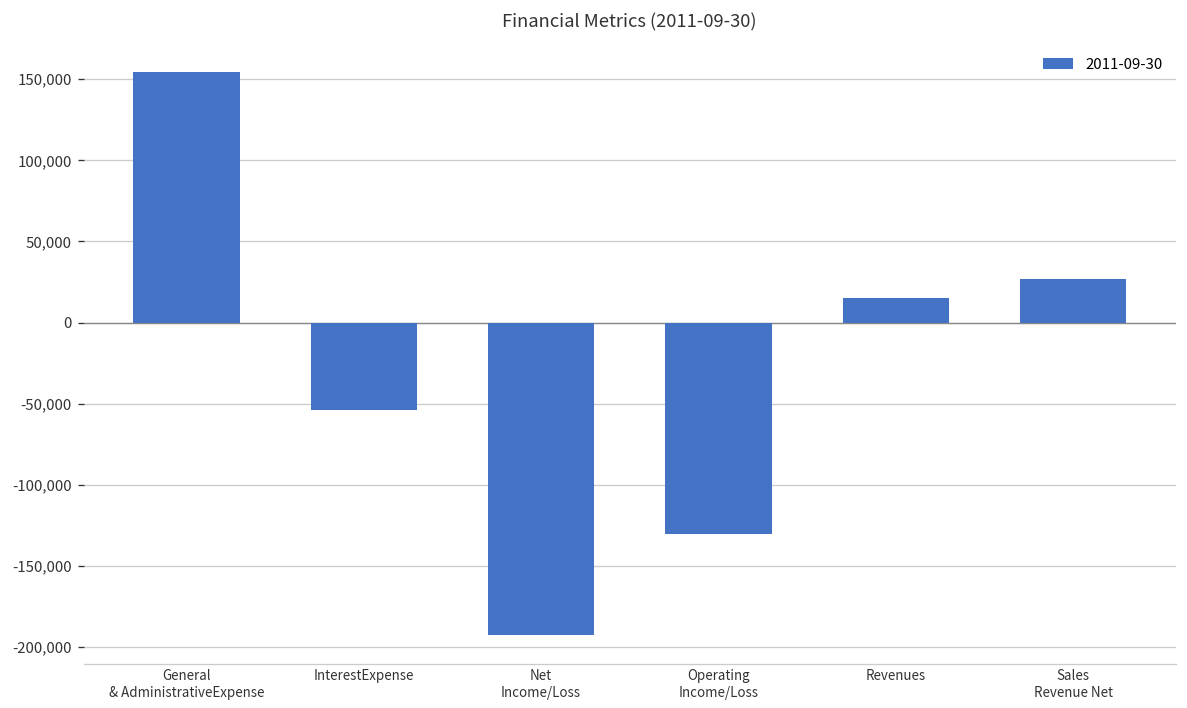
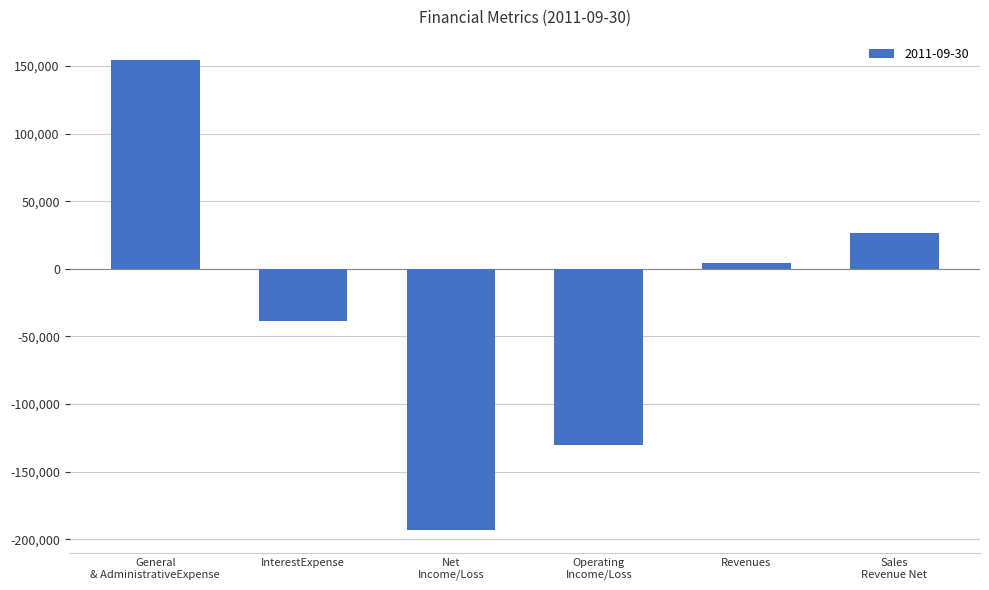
  {
    "General & AdministrativeExpense": "154,000",
-   "InterestExpense": "-54,000",
+   "InterestExpense": "-39,000",
    "Net Income/Loss": "-193,000",
    "Operating Income/Loss": "-130,000",
-   "Revenues": "15,000",
+   "Revenues": "4,000",
    "Sales Revenue Net": "27,000"
  }
